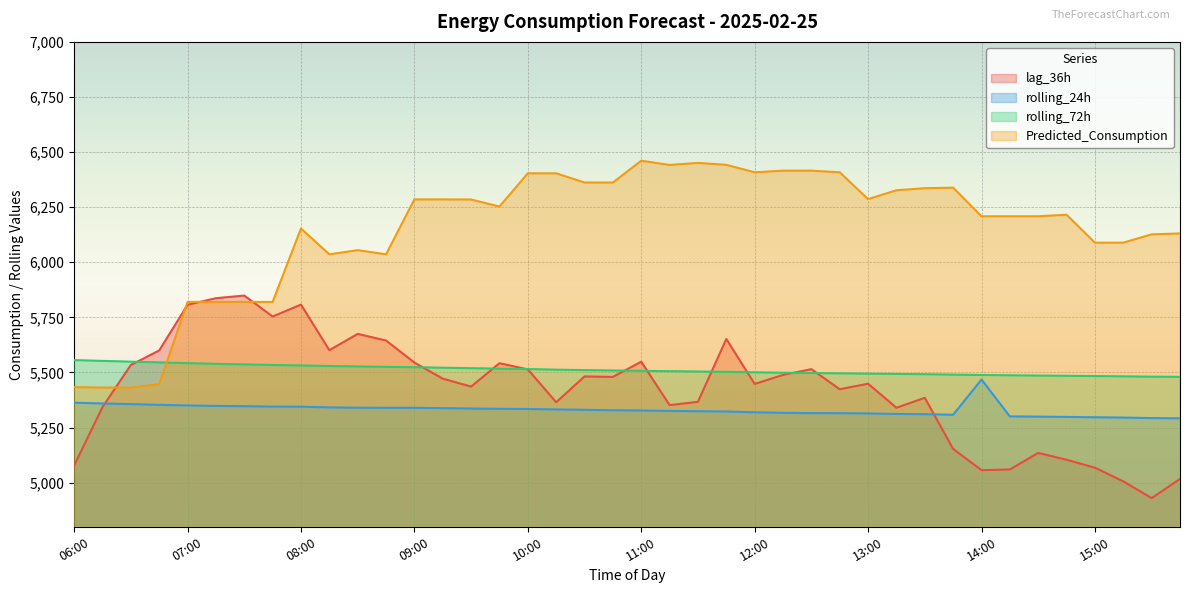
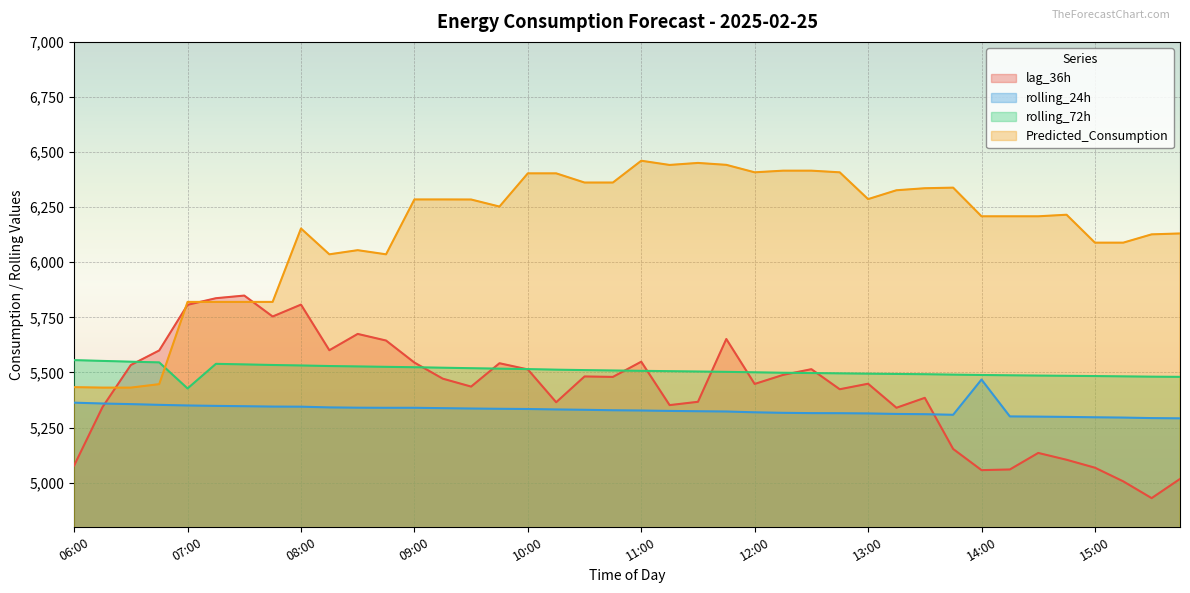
  {
    "rolling_24h": {
      "06:00": "5,360",
      "07:00": "5,350",
      "08:00": "5,340",
      "09:00": "5,340",
      "10:00": "5,330",
      "11:00": "5,330",
      "12:00": "5,320",
      "13:00": "5,310",
      "14:00": "5,470",
      "15:00": "5,300"
    },
    "rolling_72h": {
      "06:00": "5,560",
-     "07:00": "5,540",
+     "07:00": "5,430",
      "08:00": "5,530",
      "09:00": "5,520",
      "11:00": "5,510",
      "12:00": "5,500",
      "13:00": "5,490",
      "14:00": "5,490",
      "15:00": "5,480"
    }
  }
